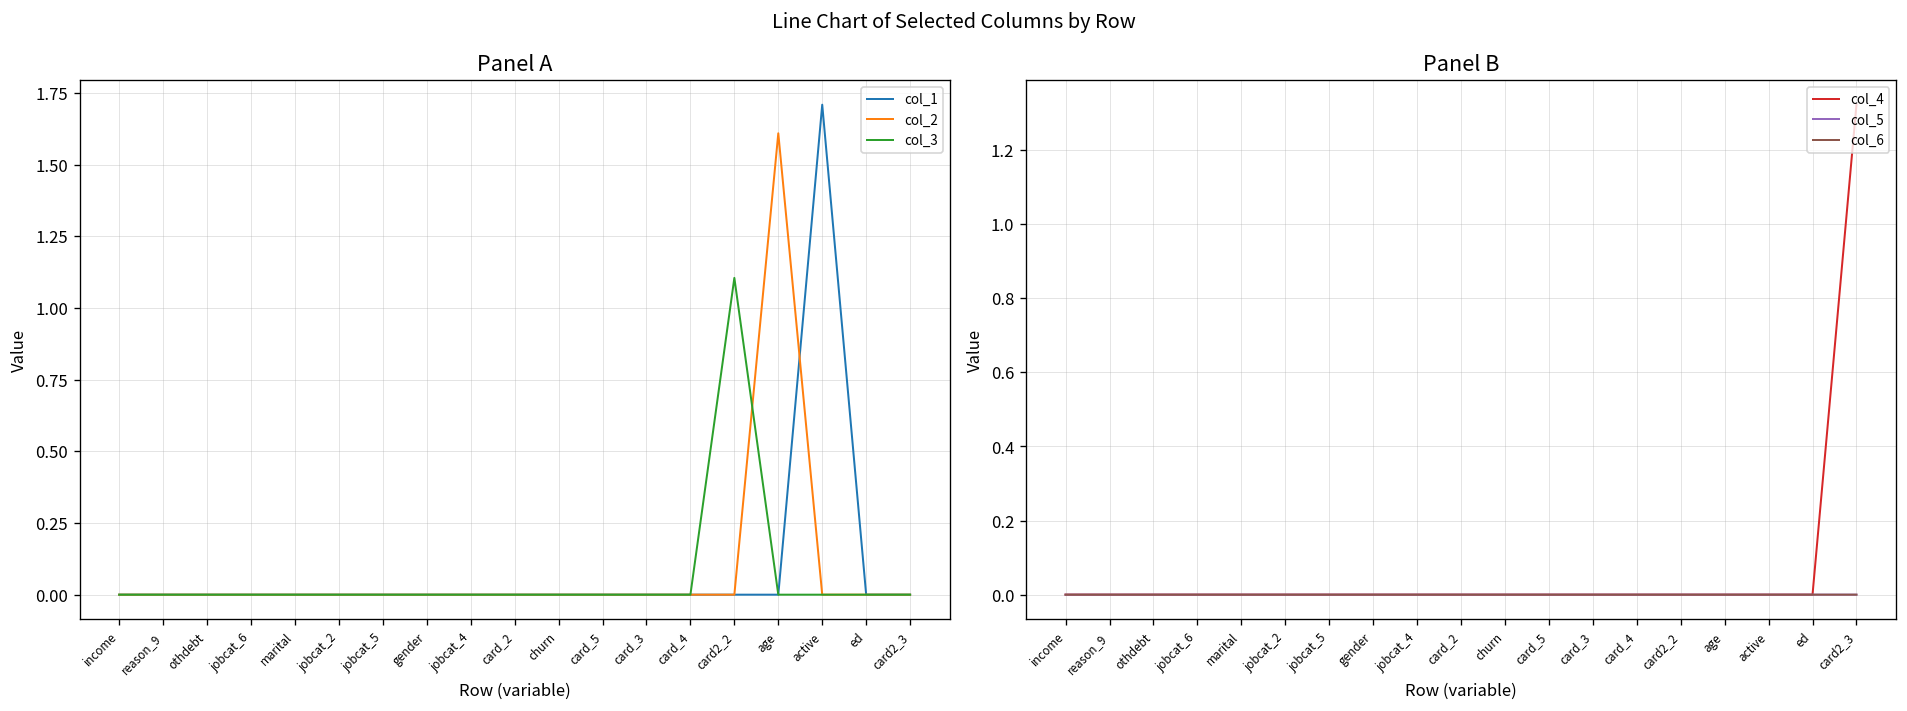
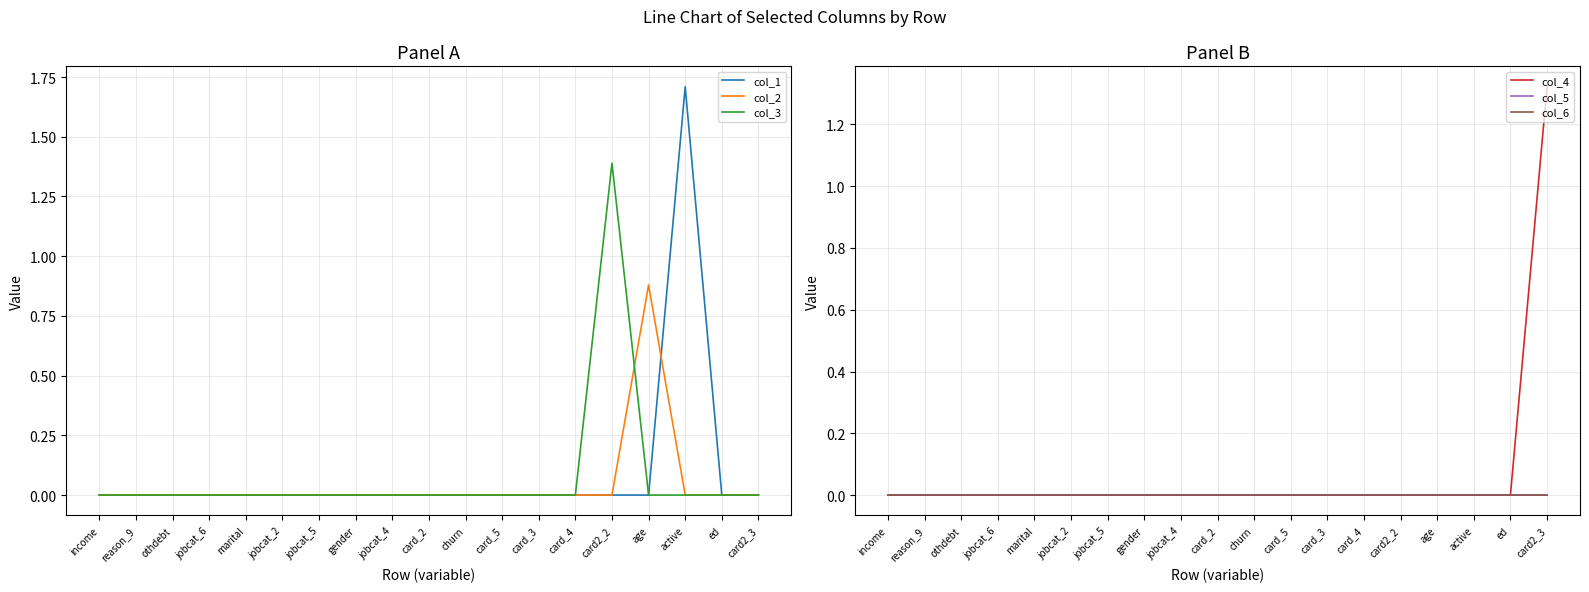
  {
    "Panel A": {
      "col_1": {
        "active": 1.71
      },
      "col_2": {
-       "age": 1.61
+       "age": 0.88
      },
      "col_3": {
-       "card2_2": 1.11
+       "card2_2": 1.39
      }
    },
    "Panel B": {
      "col_6": {
        "card2_3": 0.00
      }
    }
  }
